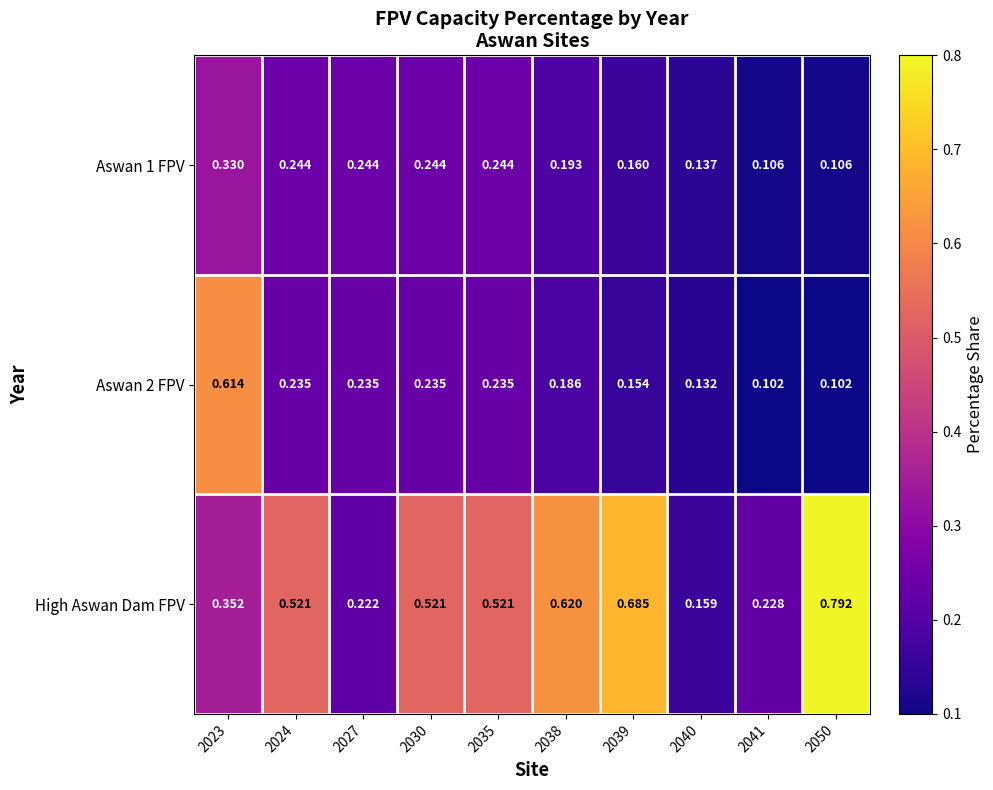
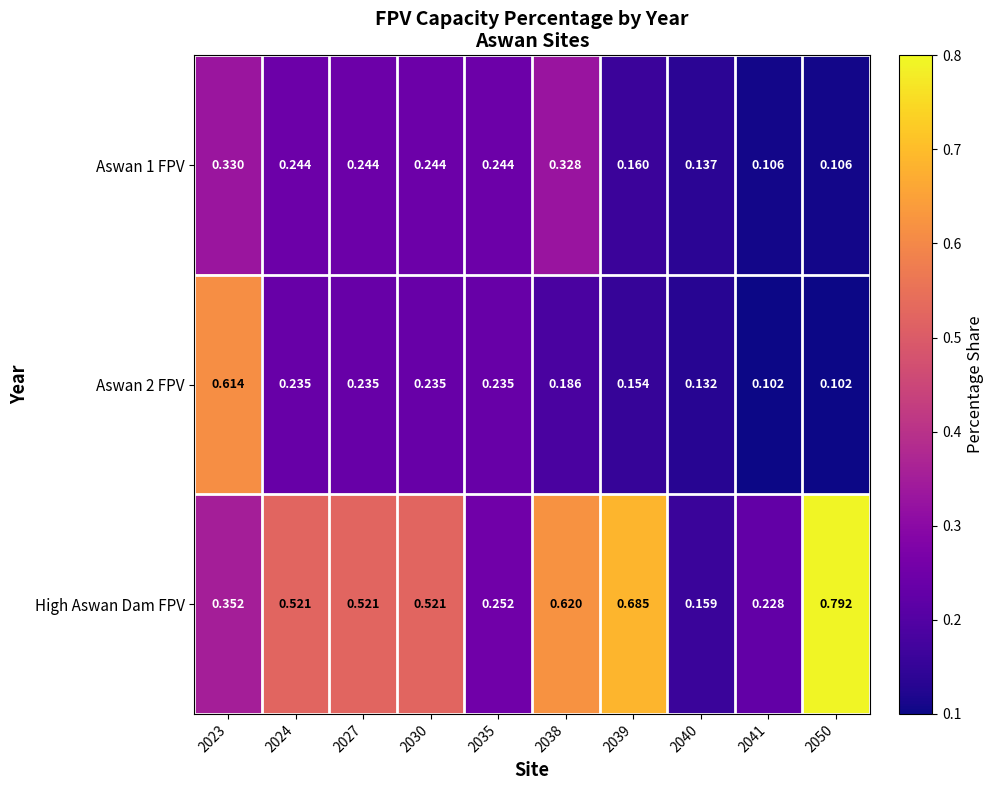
  {
    "Aswan 1 FPV": {
      "2023": 0.330,
      "2024": 0.244,
      "2027": 0.244,
      "2030": 0.244,
      "2035": 0.244,
-     "2038": 0.193,
+     "2038": 0.328,
      "2039": 0.160,
      "2040": 0.137,
      "2041": 0.106,
      "2050": 0.106
    },
    "Aswan 2 FPV": {
      "2023": 0.614,
      "2024": 0.235,
      "2027": 0.235,
      "2030": 0.235,
      "2035": 0.235,
      "2038": 0.186,
      "2039": 0.154,
      "2040": 0.132,
      "2041": 0.102,
      "2050": 0.102
    },
    "High Aswan Dam FPV": {
      "2023": 0.352,
      "2024": 0.521,
-     "2027": 0.222,
+     "2027": 0.521,
      "2030": 0.521,
-     "2035": 0.521,
+     "2035": 0.252,
      "2038": 0.620,
      "2039": 0.685,
      "2040": 0.159,
      "2041": 0.228,
      "2050": 0.792
    }
  }
